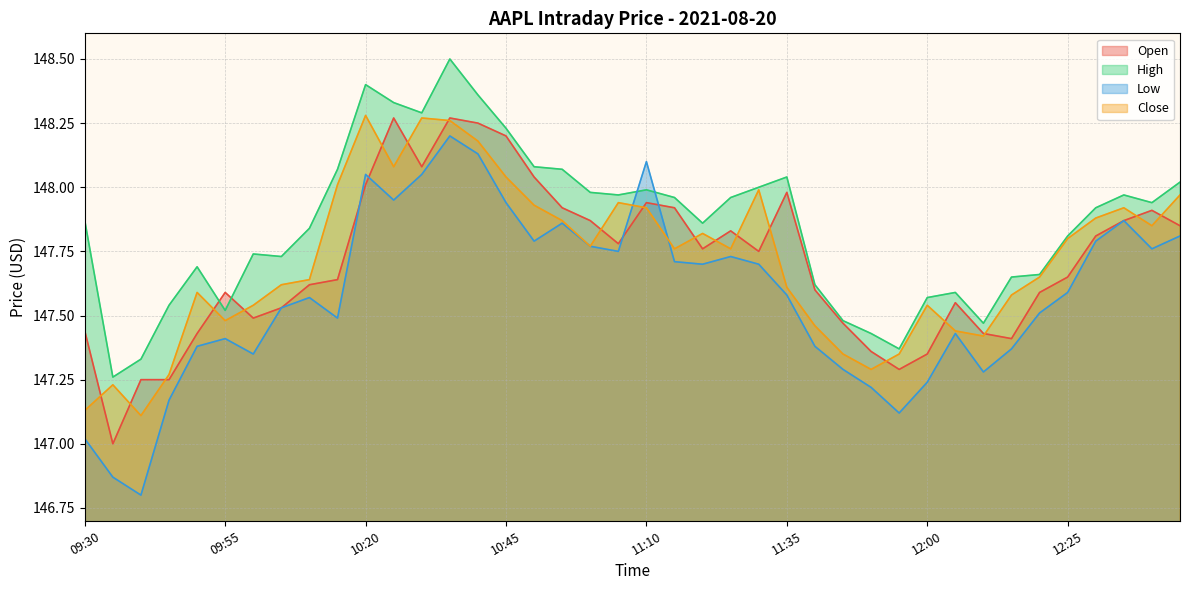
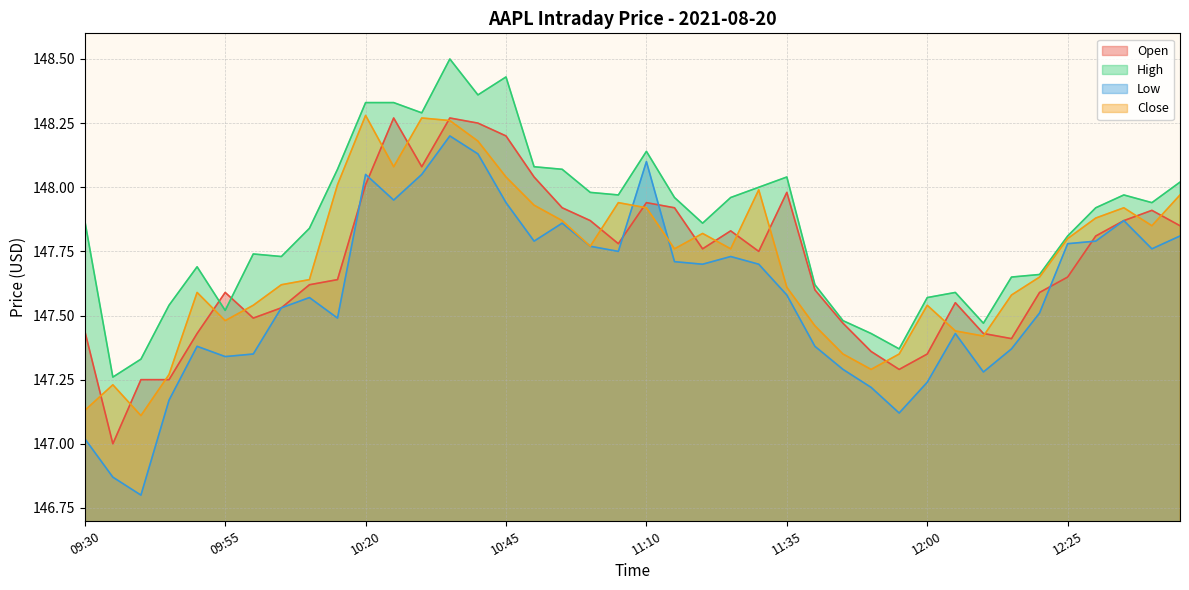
  {
    "High": {
      "09:30": 147.87,
      "09:55": 147.52,
-     "10:20": 148.40,
-     "10:45": 148.23,
-     "11:10": 147.99,
+     "10:20": 148.33,
+     "10:45": 148.43,
+     "11:10": 148.14,
      "11:35": 148.04,
      "12:00": 147.57,
      "12:25": 147.81
    },
    "Low": {
      "09:30": 147.02,
-     "09:55": 147.41,
+     "09:55": 147.34,
      "10:20": 148.05,
      "10:45": 147.94,
      "11:10": 148.10,
      "11:35": 147.58,
      "12:00": 147.24,
-     "12:25": 147.59
+     "12:25": 147.78
    }
  }
